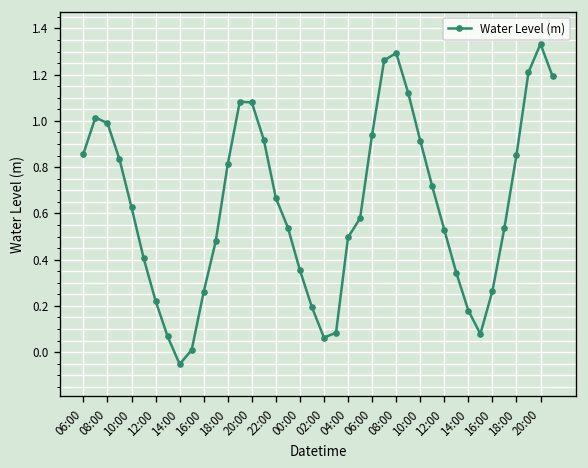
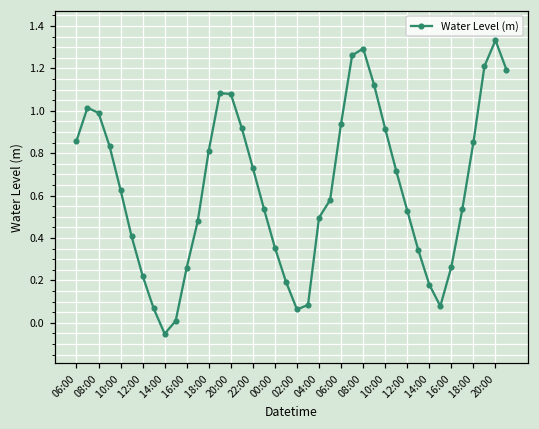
  {
-   "22:00": 0.67,
+   "22:00": 0.73,
    "00:00": 0.35,
    "02:00": 0.06,
    "04:00": 0.50
  }
